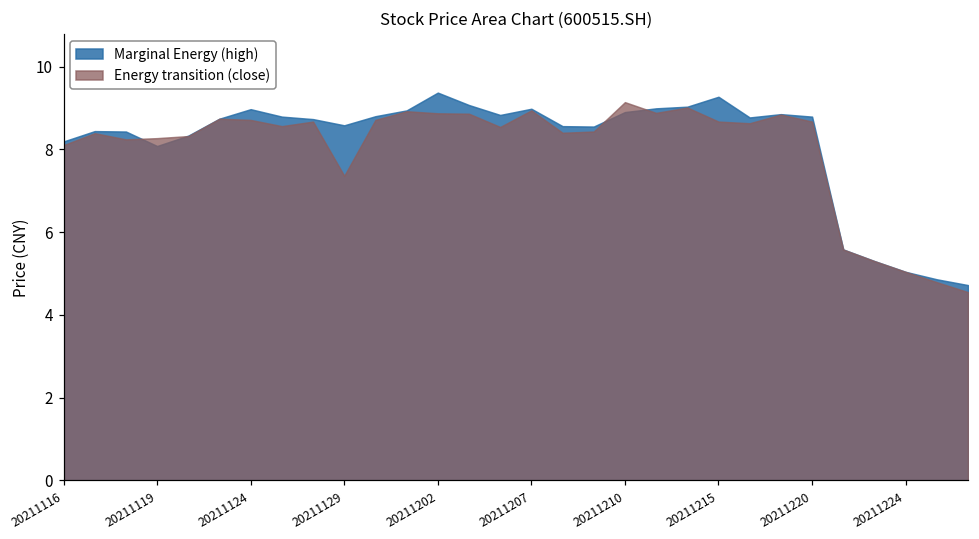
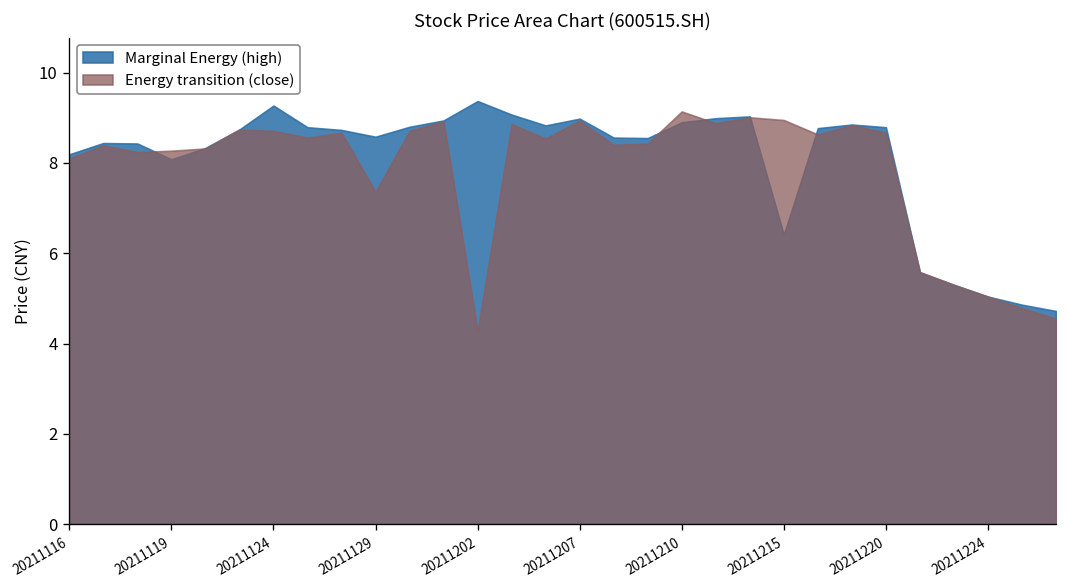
  {
    "Marginal Energy (high)": {
      "20211116": 8.2,
      "20211119": 8.1,
-     "20211124": 9.0,
+     "20211124": 9.3,
      "20211129": 8.6,
      "20211202": 9.4,
      "20211210": 8.9,
-     "20211215": 9.3,
+     "20211215": 6.4,
      "20211220": 8.8
    },
    "Energy transition (close)": {
      "20211116": 8.1,
      "20211119": 8.3,
      "20211124": 8.7,
      "20211129": 7.4,
-     "20211202": 8.9,
+     "20211202": 4.3,
      "20211210": 9.1,
-     "20211215": 8.7,
+     "20211215": 9.0,
      "20211220": 8.7
    }
  }
